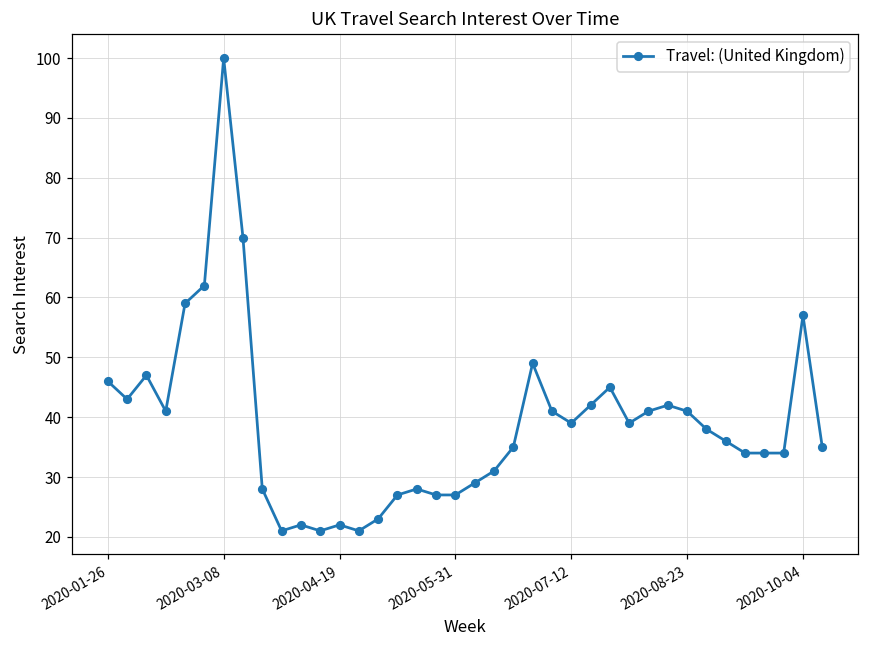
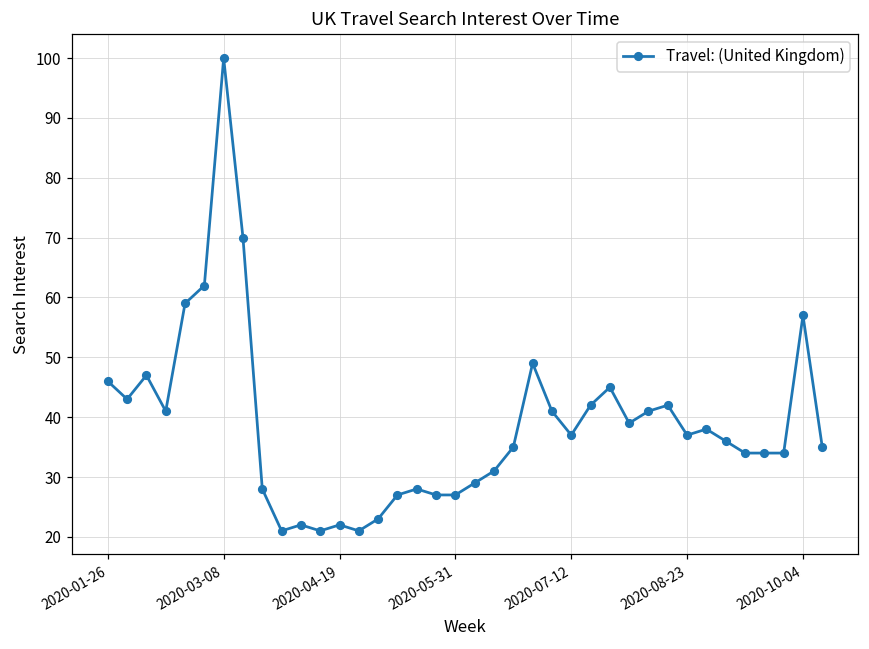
  {
    "2020-01-26": 46,
    "2020-03-08": 100,
    "2020-04-19": 22,
    "2020-05-31": 27,
-   "2020-07-12": 39,
-   "2020-08-23": 41,
+   "2020-07-12": 37,
+   "2020-08-23": 37,
    "2020-10-04": 57
  }
